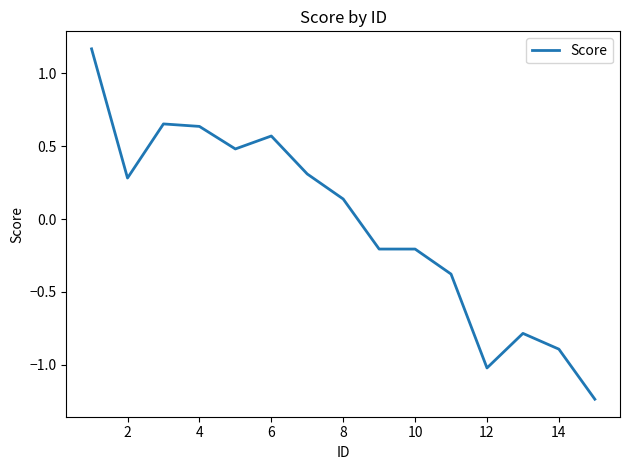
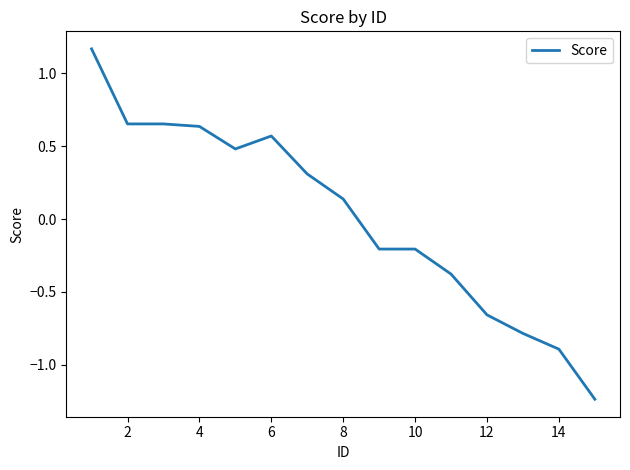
  {
-   "2": 0.28,
+   "2": 0.65,
    "4": 0.64,
    "6": 0.57,
    "8": 0.14,
    "10": -0.21,
-   "12": -1.02,
+   "12": -0.66,
    "14": -0.89
  }
